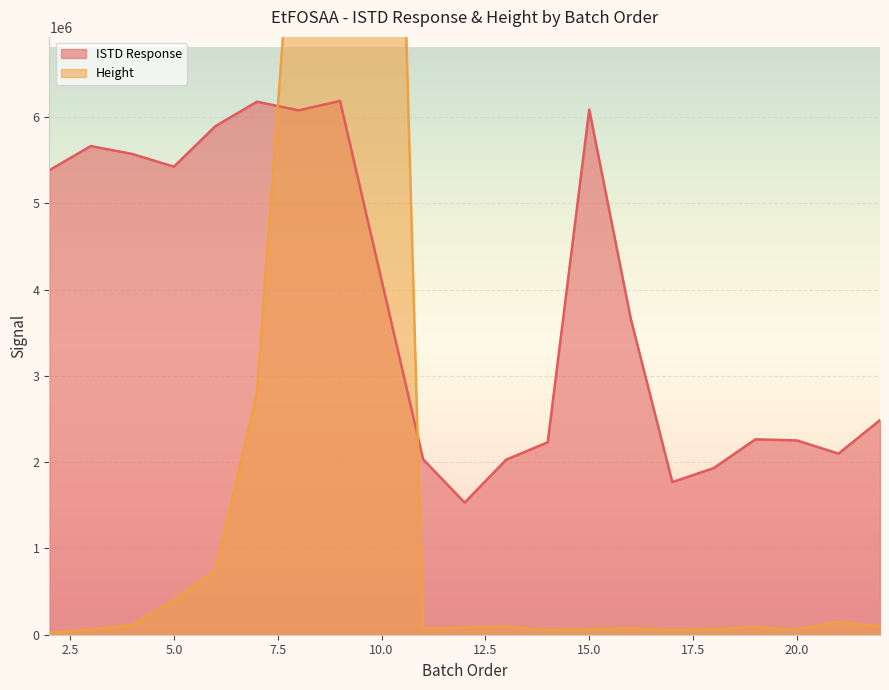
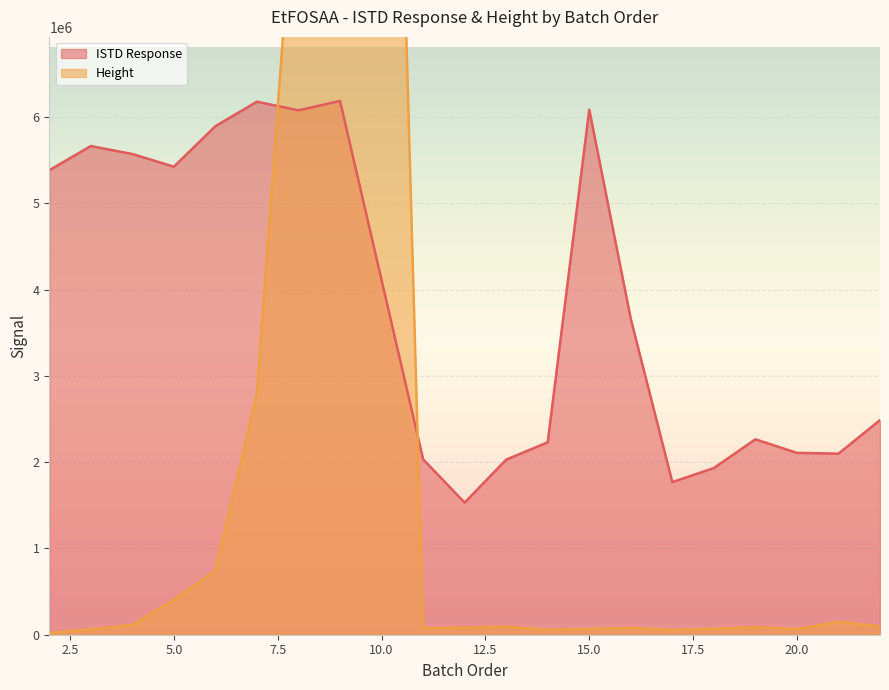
  {
    "ISTD Response": {
      "5.0": 5400000,
      "15.0": 6100000,
-     "20.0": 2300000
+     "20.0": 2100000
    },
    "Height": {
      "5.0": 400000,
      "15.0": 100000,
      "20.0": 100000
    }
  }
